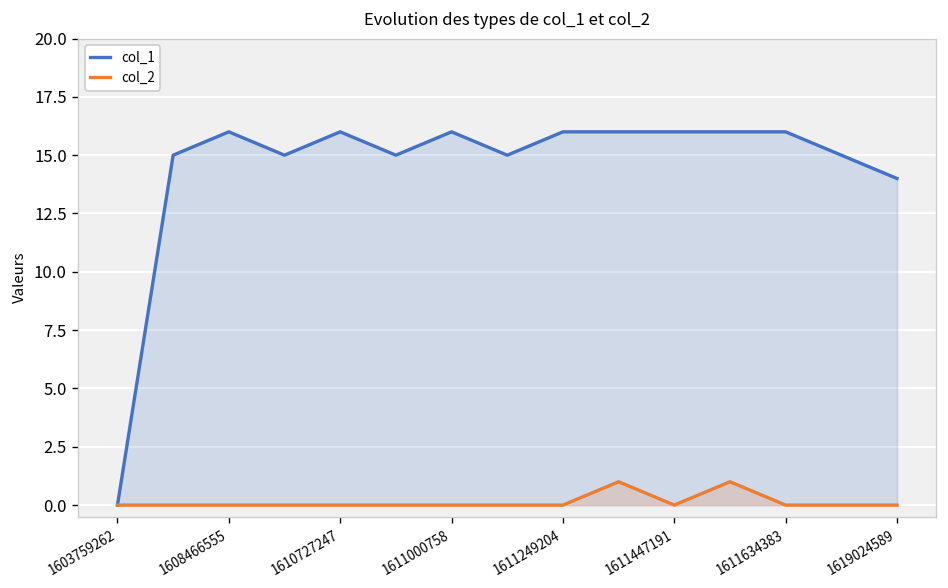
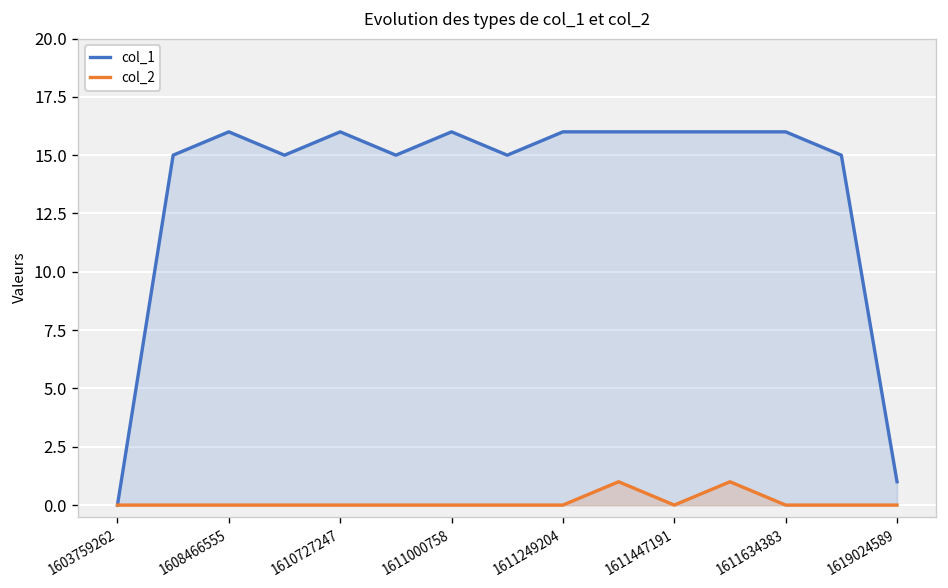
  {
    "col_1": {
      "1608466555": 16,
      "1610727247": 16,
      "1611000758": 16,
      "1611249204": 16,
      "1611447191": 16,
      "1611634383": 16,
-     "1619024589": 14
+     "1619024589": 1
    },
    "col_2": {
      "1608466555": 0,
      "1610727247": 0,
      "1611000758": 0,
      "1611249204": 0,
      "1611447191": 0,
      "1611634383": 0,
      "1619024589": 0
    }
  }
